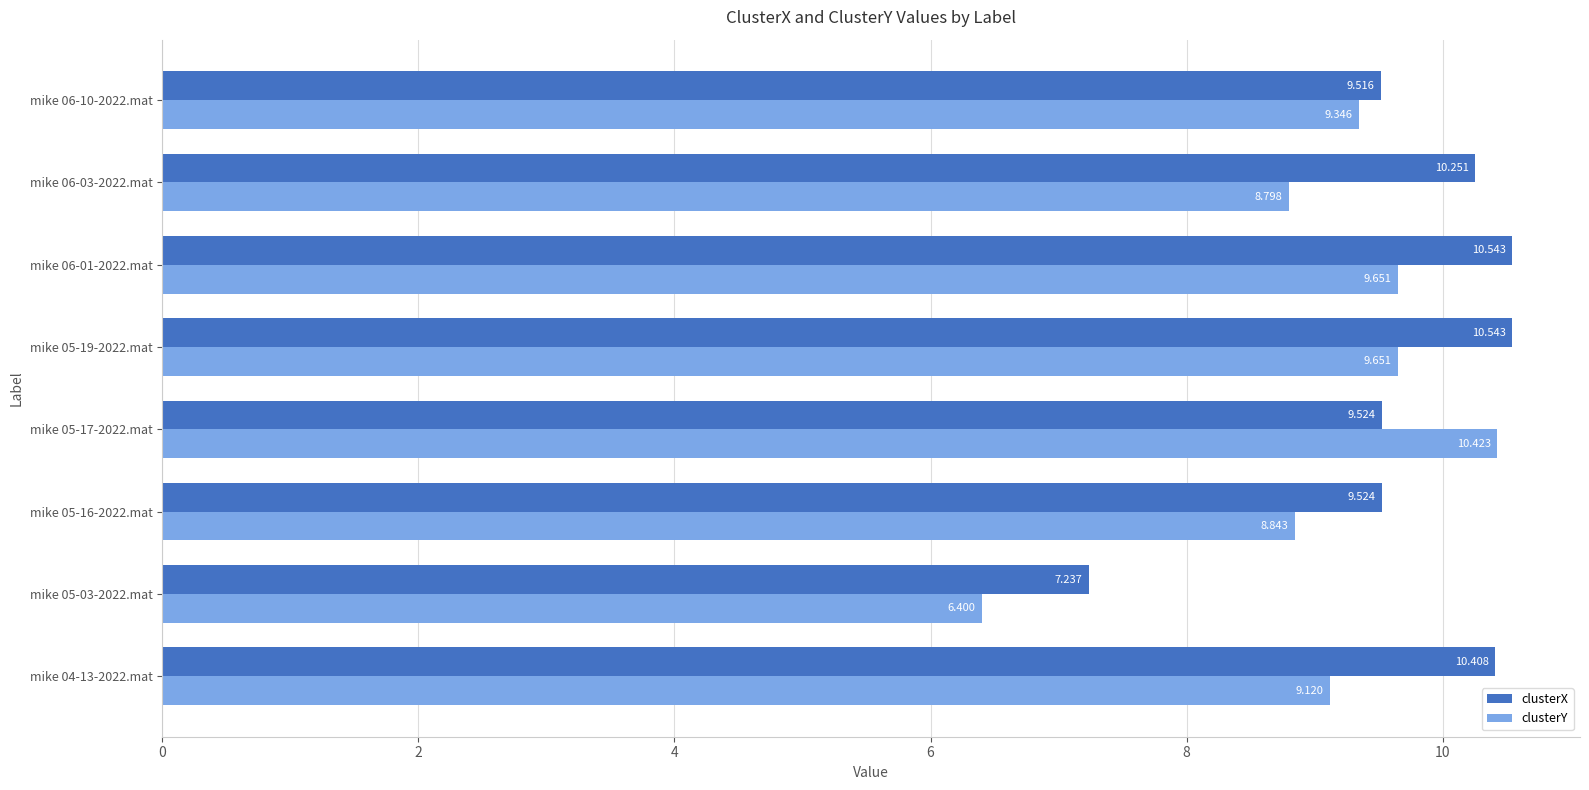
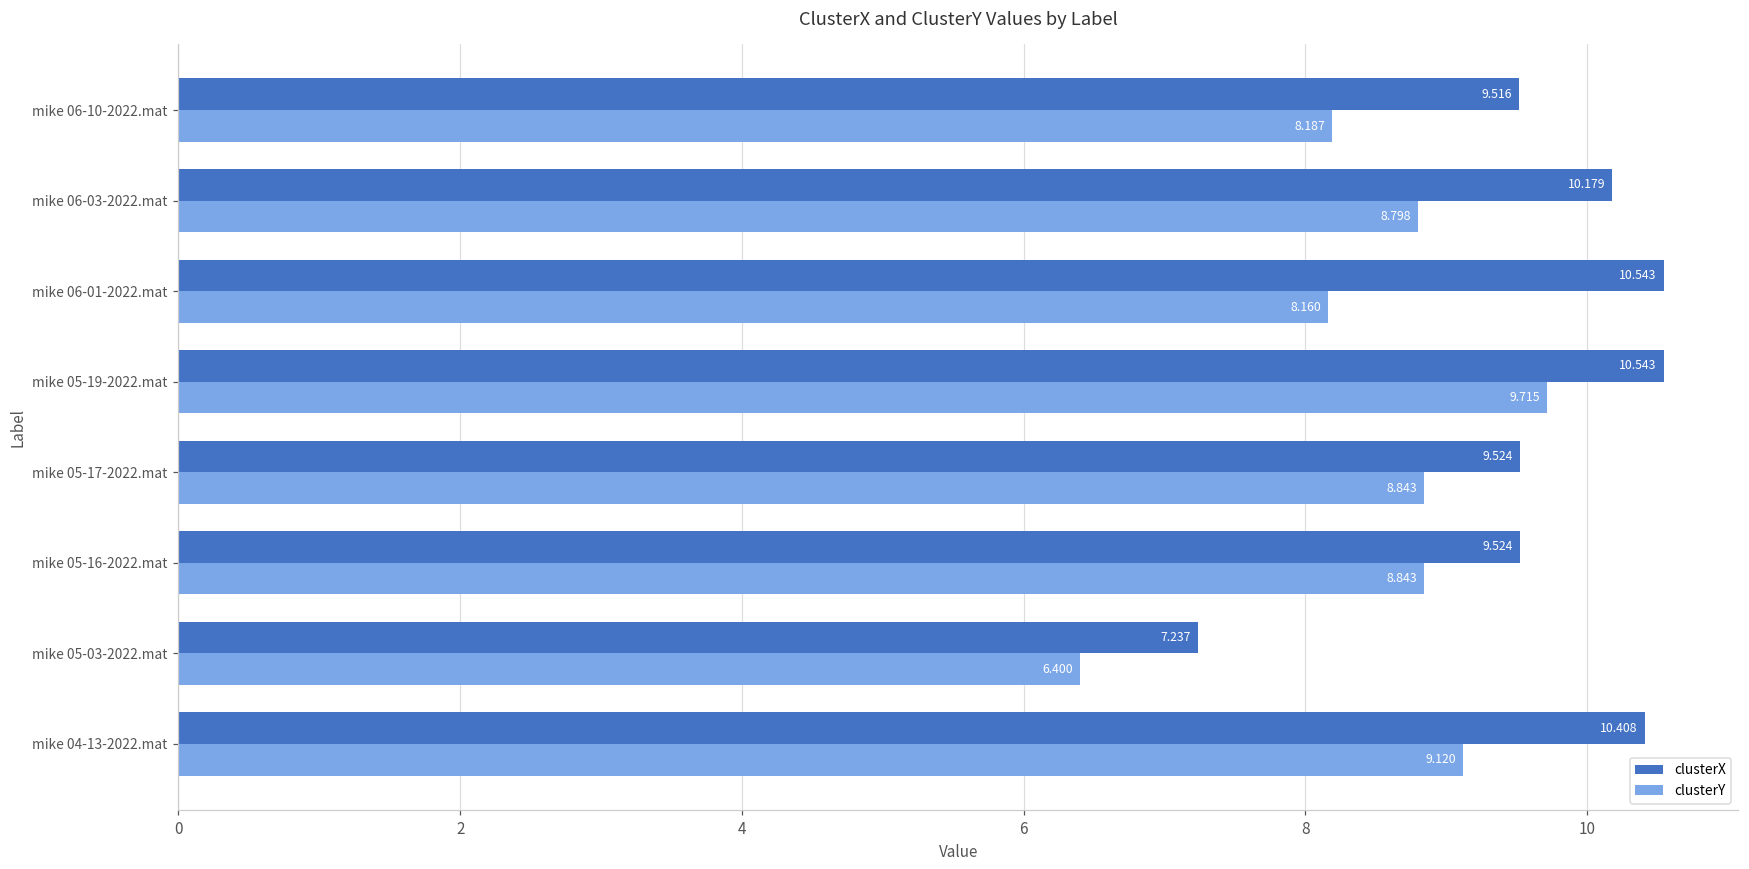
  {
    "clusterX": {
      "mike 06-10-2022.mat": 9.516,
-     "mike 06-03-2022.mat": 10.251,
+     "mike 06-03-2022.mat": 10.179,
      "mike 06-01-2022.mat": 10.543,
      "mike 05-19-2022.mat": 10.543,
      "mike 05-17-2022.mat": 9.524,
      "mike 05-16-2022.mat": 9.524,
      "mike 05-03-2022.mat": 7.237,
      "mike 04-13-2022.mat": 10.408
    },
    "clusterY": {
-     "mike 06-10-2022.mat": 9.346,
+     "mike 06-10-2022.mat": 8.187,
      "mike 06-03-2022.mat": 8.798,
-     "mike 06-01-2022.mat": 9.651,
-     "mike 05-19-2022.mat": 9.651,
-     "mike 05-17-2022.mat": 10.423,
+     "mike 06-01-2022.mat": 8.160,
+     "mike 05-19-2022.mat": 9.715,
+     "mike 05-17-2022.mat": 8.843,
      "mike 05-16-2022.mat": 8.843,
      "mike 05-03-2022.mat": 6.400,
      "mike 04-13-2022.mat": 9.120
    }
  }
